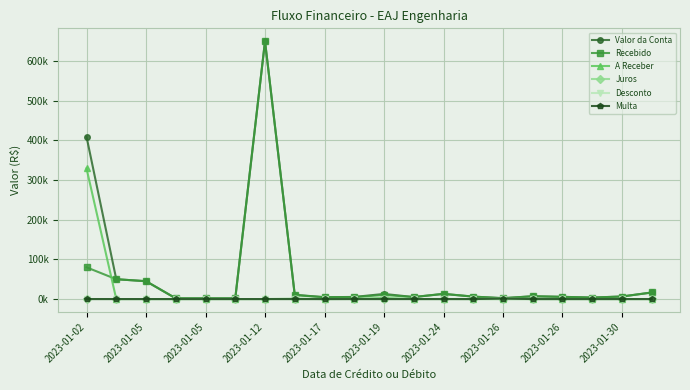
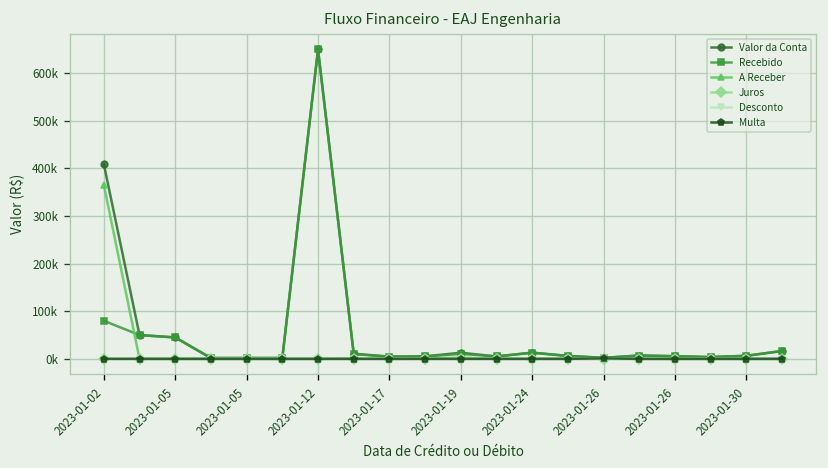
  {
    "A Receber": {
-     "2023-01-02": 330000
+     "2023-01-02": 370000
    }
  }
